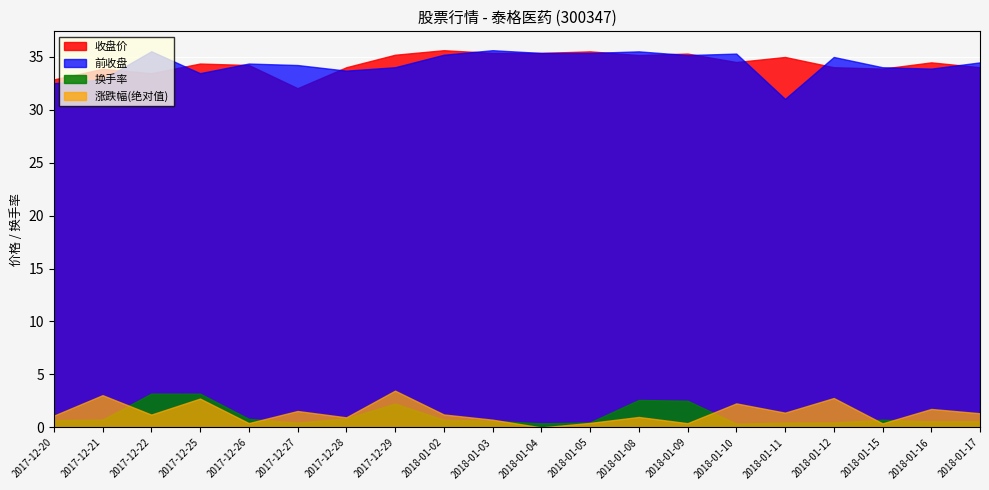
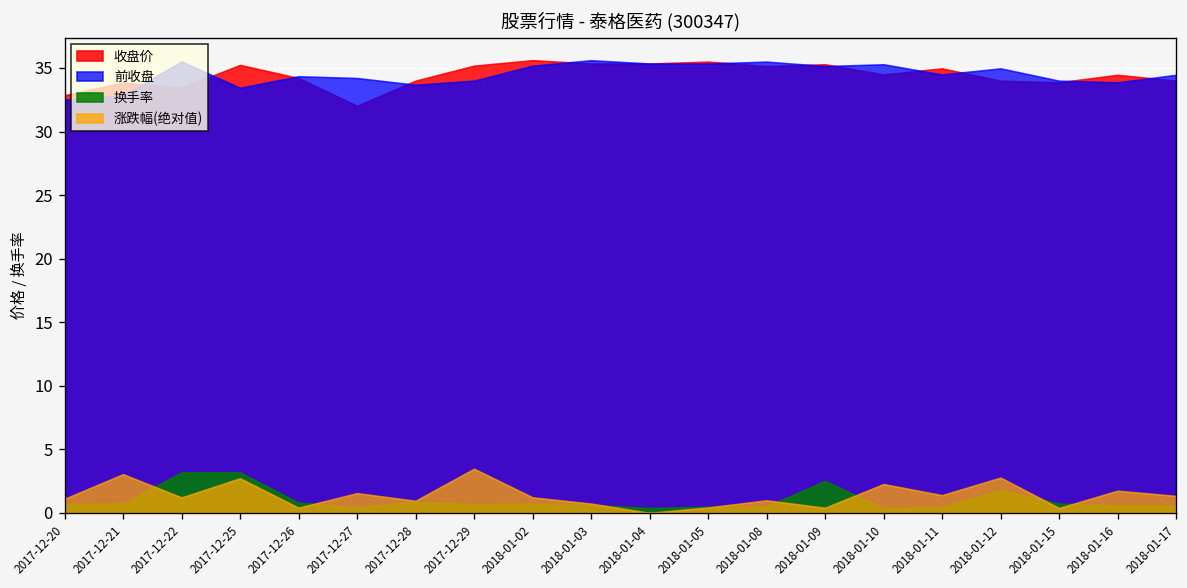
  {
    "收盘价": {
      "2017-12-20": 32.9,
-     "2017-12-25": 34.4,
+     "2017-12-25": 35.2,
      "2017-12-27": 32.0,
      "2017-12-28": 34.0,
      "2017-12-29": 35.2,
      "2018-01-02": 35.6,
      "2018-01-03": 35.4,
      "2018-01-08": 35.2,
      "2018-01-10": 34.5,
      "2018-01-11": 35.0,
      "2018-01-12": 34.0,
      "2018-01-16": 34.5,
      "2018-01-17": 34.0
    },
    "前收盘": {
      "2017-12-20": 32.5,
      "2017-12-25": 33.4,
      "2017-12-27": 34.2,
      "2017-12-28": 33.7,
      "2017-12-29": 34.0,
      "2018-01-02": 35.2,
      "2018-01-03": 35.6,
      "2018-01-08": 35.5,
      "2018-01-10": 35.3,
-     "2018-01-11": 31.0,
+     "2018-01-11": 34.5,
      "2018-01-12": 35.0,
      "2018-01-16": 33.9,
      "2018-01-17": 34.5
    },
    "换手率": {
      "2017-12-20": 0.7,
      "2017-12-21": 0.7,
      "2017-12-22": 3.2,
      "2017-12-25": 3.2,
      "2017-12-26": 0.8,
      "2017-12-27": 0.5,
-     "2017-12-29": 2.2,
+     "2017-12-29": 0.7,
      "2018-01-02": 0.7,
      "2018-01-04": 0.4,
-     "2018-01-08": 2.6,
+     "2018-01-08": 0.5,
      "2018-01-09": 2.5,
      "2018-01-10": 0.4,
      "2018-01-11": 0.5,
-     "2018-01-12": 0.5,
+     "2018-01-12": 1.8,
      "2018-01-15": 0.7,
      "2018-01-16": 0.6,
      "2018-01-17": 0.6
    },
    "涨跌幅(绝对值)": {
      "2017-12-20": 1.1,
      "2017-12-21": 3.0,
      "2017-12-22": 1.2,
      "2017-12-25": 2.7,
      "2017-12-26": 0.4,
      "2017-12-27": 1.5,
      "2017-12-29": 3.5,
      "2018-01-02": 1.2,
      "2018-01-04": 0.0,
      "2018-01-08": 1.0,
      "2018-01-09": 0.4,
      "2018-01-10": 2.3,
      "2018-01-11": 1.4,
      "2018-01-12": 2.8,
      "2018-01-15": 0.4,
      "2018-01-16": 1.7,
      "2018-01-17": 1.3
    }
  }
